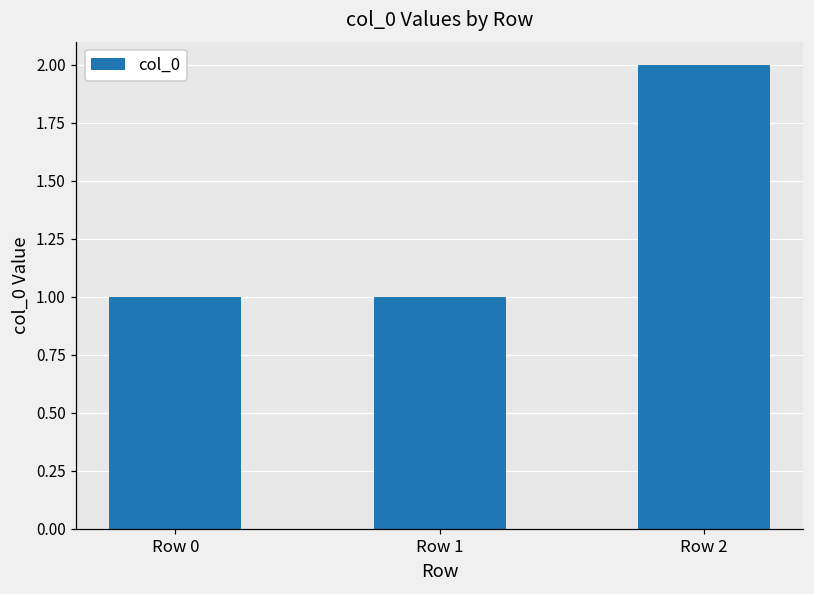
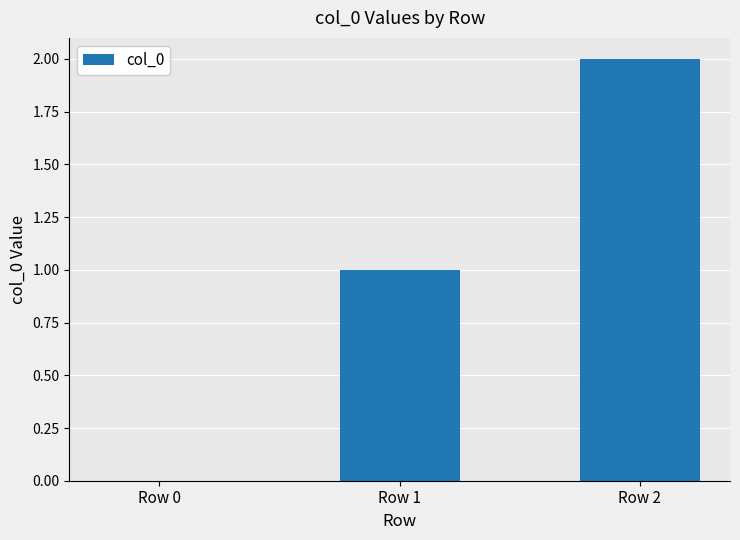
  {
-   "Row 0": 1,
+   "Row 0": 0,
    "Row 1": 1,
    "Row 2": 2
  }
